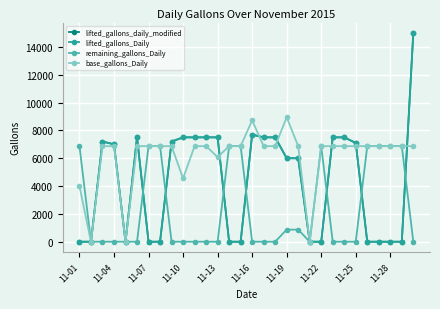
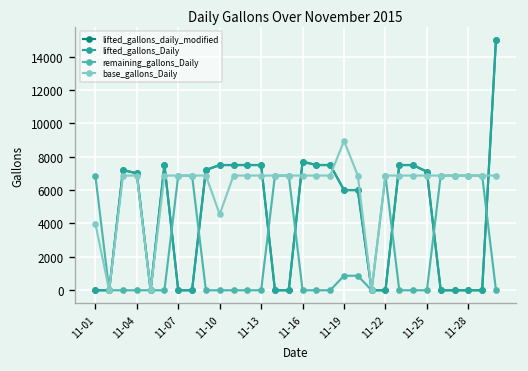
  {
    "base_gallons_Daily": {
      "11-01": 4000,
      "11-10": 4500,
-     "11-13": 6100,
-     "11-16": 8700,
+     "11-13": 6900,
+     "11-16": 6900,
      "11-19": 8900,
      "11-25": 6900
    }
  }
